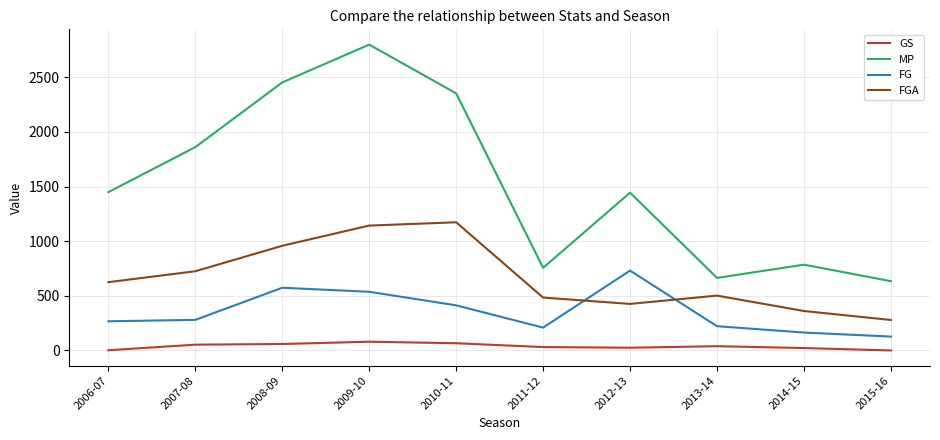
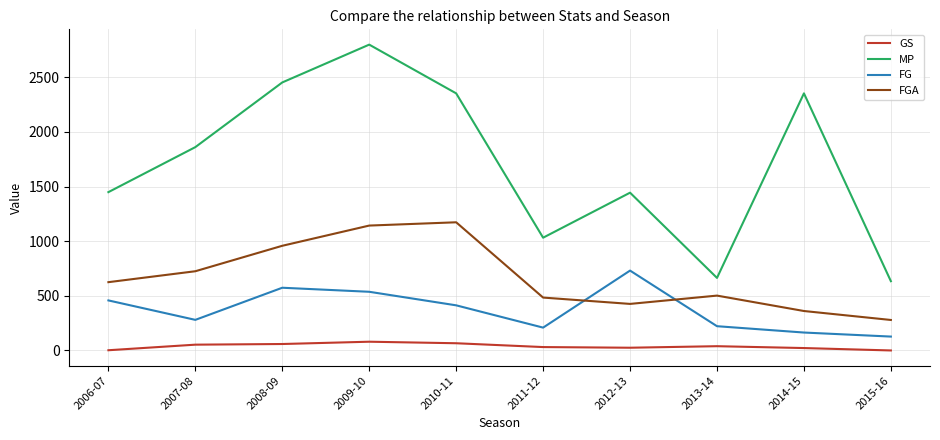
  {
    "MP": {
      "2006-07": 1450,
      "2007-08": 1860,
      "2008-09": 2450,
      "2009-10": 2800,
      "2010-11": 2350,
-     "2011-12": 760,
+     "2011-12": 1030,
      "2012-13": 1440,
      "2013-14": 660,
-     "2014-15": 790,
+     "2014-15": 2350,
      "2015-16": 630
    },
    "FG": {
-     "2006-07": 270,
+     "2006-07": 460,
      "2007-08": 280,
      "2008-09": 570,
      "2009-10": 540,
      "2010-11": 410,
      "2011-12": 210,
      "2012-13": 730,
      "2013-14": 220,
      "2014-15": 160,
      "2015-16": 130
    }
  }
